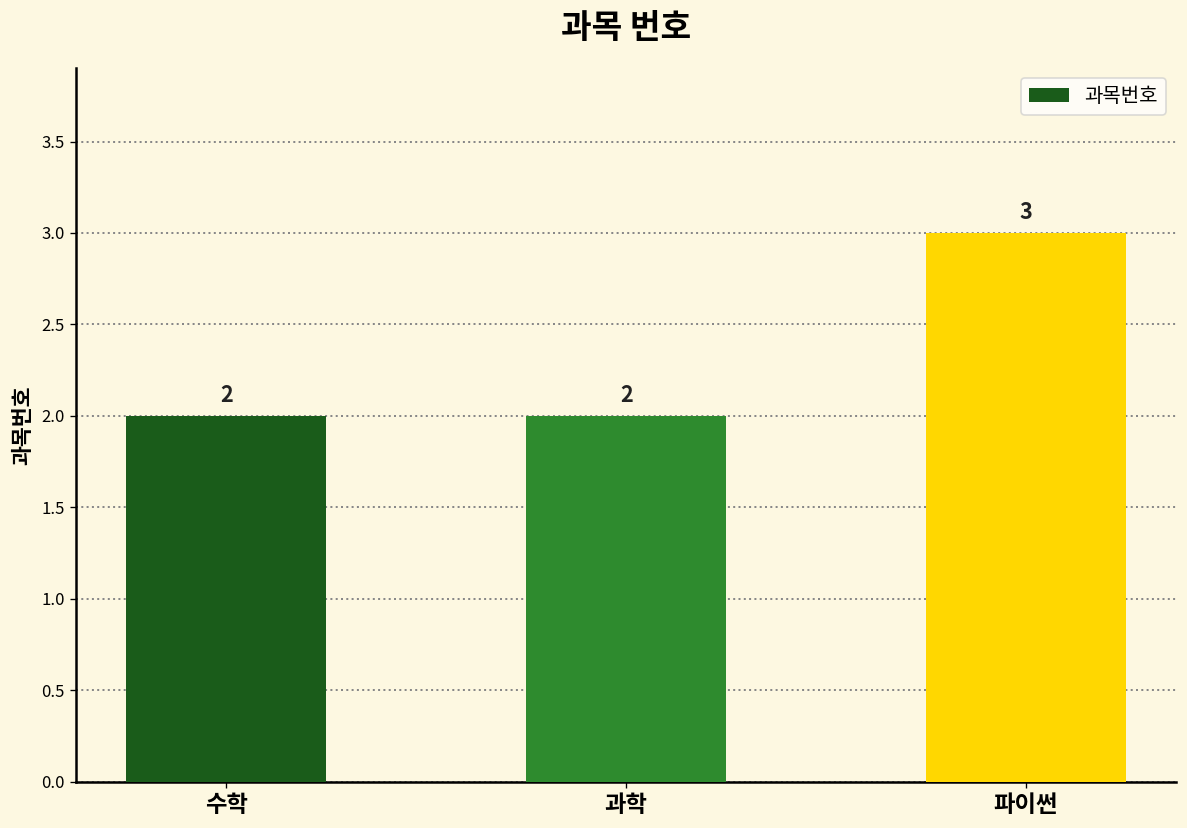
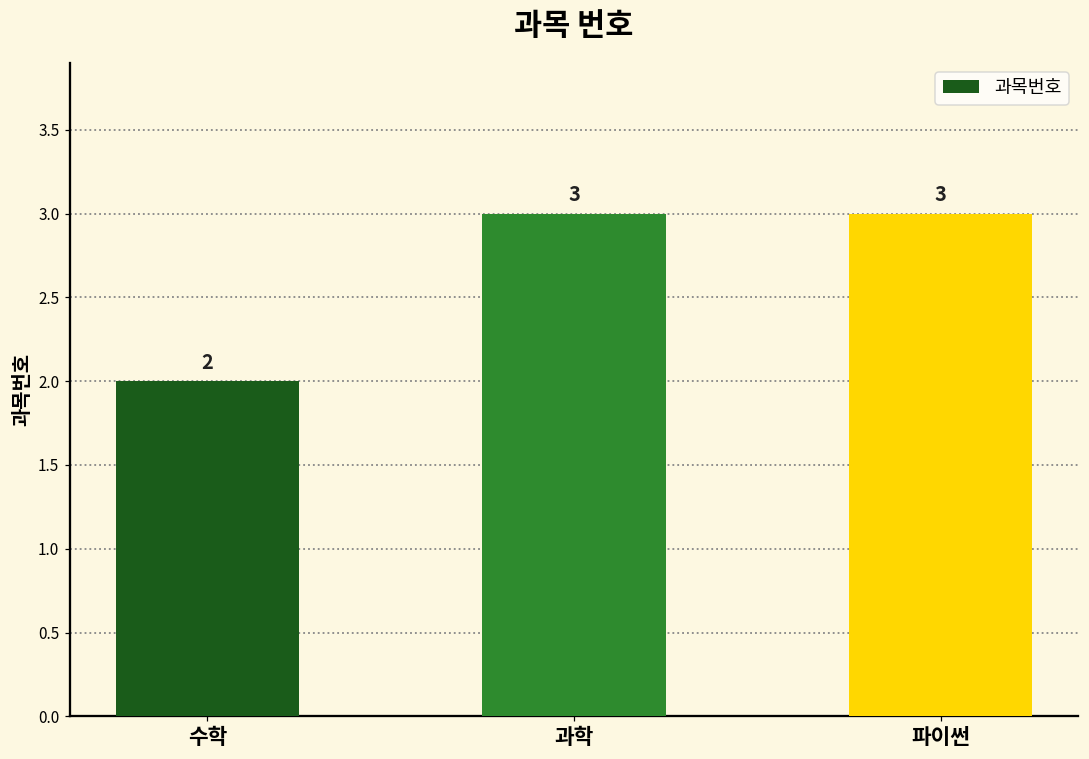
  {
    "수학": 2,
-   "과학": 2,
+   "과학": 3,
    "파이썬": 3
  }
